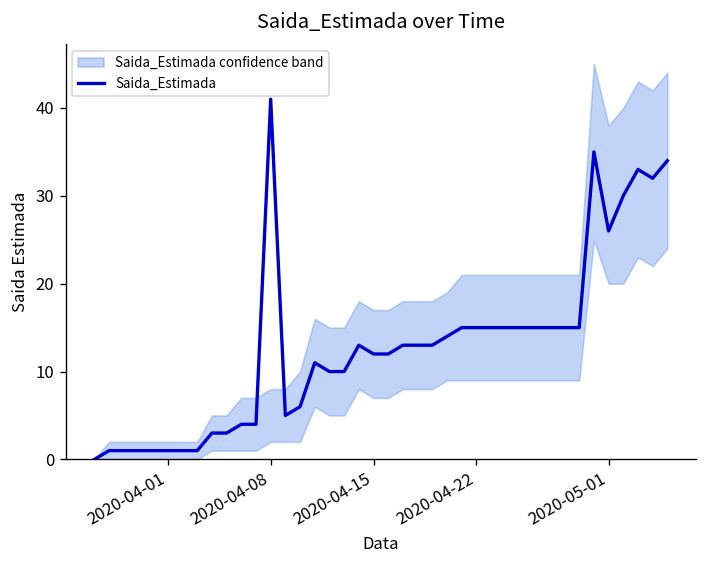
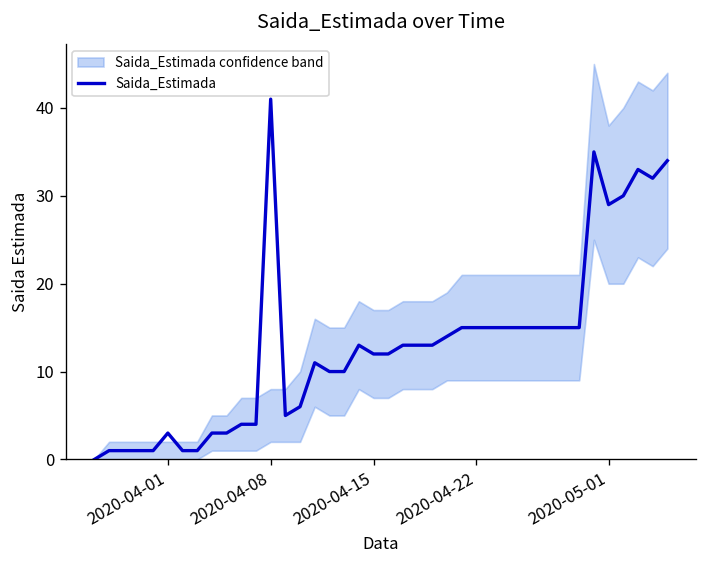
  {
    "Saida_Estimada": {
-     "2020-04-01": 1,
+     "2020-04-01": 3,
      "2020-04-08": 41,
      "2020-04-15": 12,
      "2020-04-22": 15,
-     "2020-05-01": 26
+     "2020-05-01": 29
    }
  }
